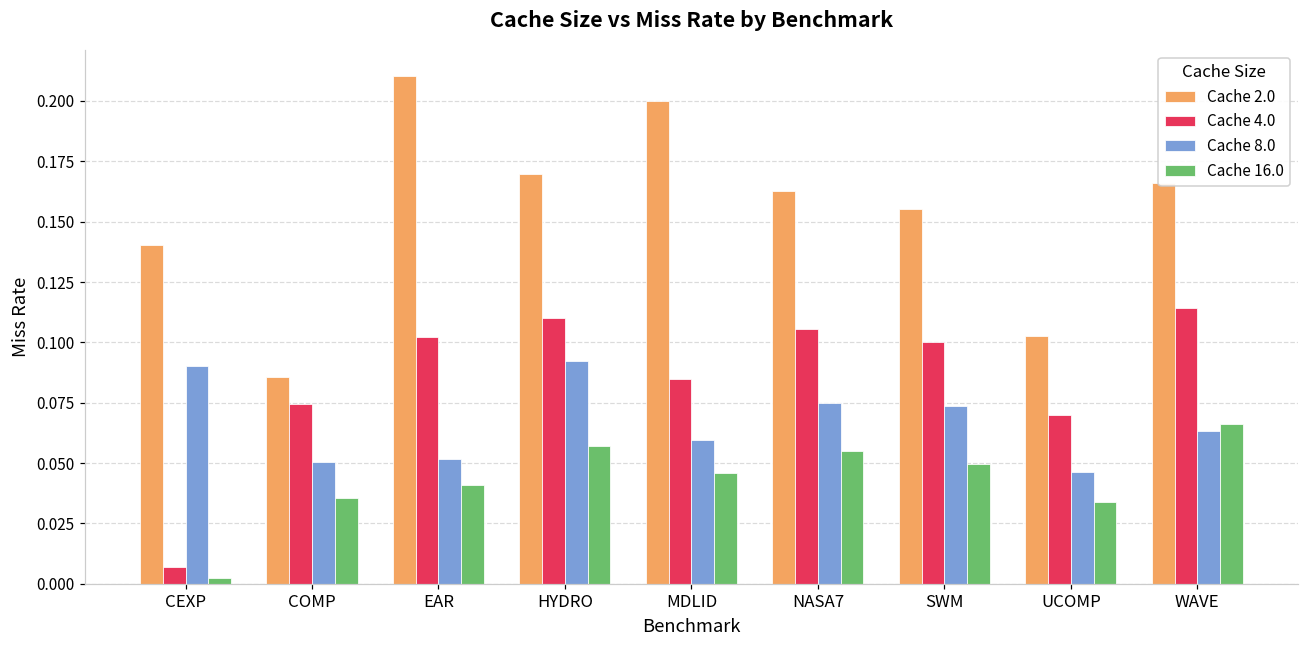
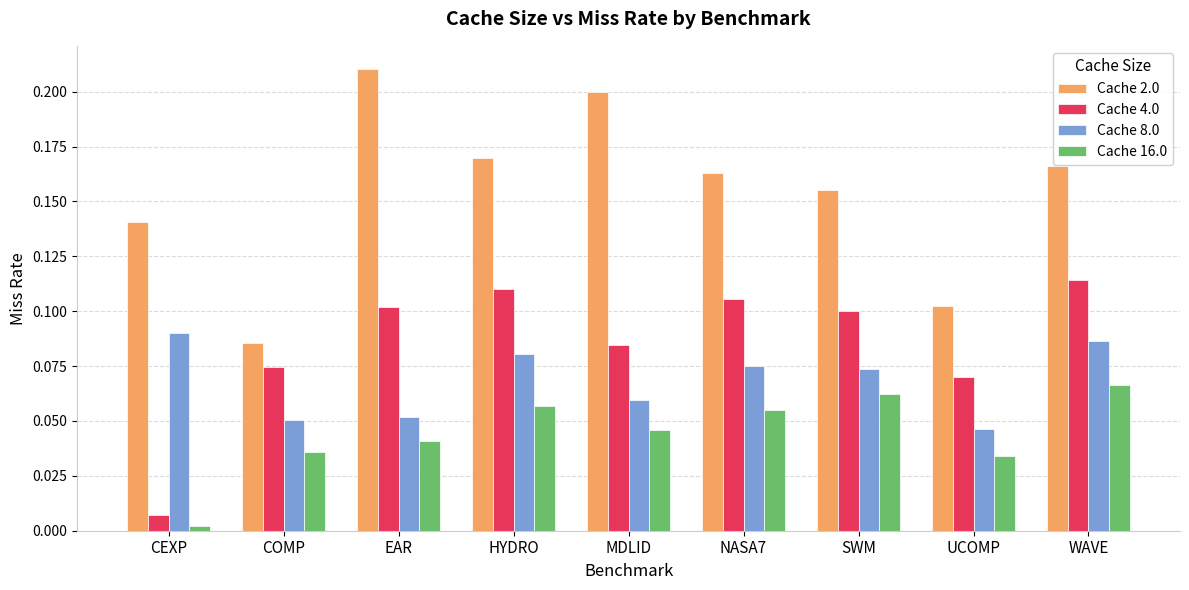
  {
    "Cache 2.0": {
      "CEXP": 0.141,
      "COMP": 0.086,
      "EAR": 0.210,
      "HYDRO": 0.170,
      "MDLID": 0.200,
      "NASA7": 0.163,
      "SWM": 0.155,
      "UCOMP": 0.103,
      "WAVE": 0.166
    },
    "Cache 4.0": {
      "CEXP": 0.007,
      "COMP": 0.075,
      "EAR": 0.102,
      "HYDRO": 0.110,
      "MDLID": 0.085,
      "NASA7": 0.106,
      "SWM": 0.100,
      "UCOMP": 0.070,
      "WAVE": 0.114
    },
    "Cache 8.0": {
      "CEXP": 0.090,
      "COMP": 0.050,
      "EAR": 0.052,
-     "HYDRO": 0.092,
+     "HYDRO": 0.080,
      "MDLID": 0.059,
      "NASA7": 0.075,
      "SWM": 0.074,
      "UCOMP": 0.047,
-     "WAVE": 0.063
+     "WAVE": 0.086
    },
    "Cache 16.0": {
      "CEXP": 0.002,
      "COMP": 0.036,
      "EAR": 0.041,
      "HYDRO": 0.057,
      "MDLID": 0.046,
      "NASA7": 0.055,
-     "SWM": 0.050,
+     "SWM": 0.062,
      "UCOMP": 0.034,
      "WAVE": 0.066
    }
  }
